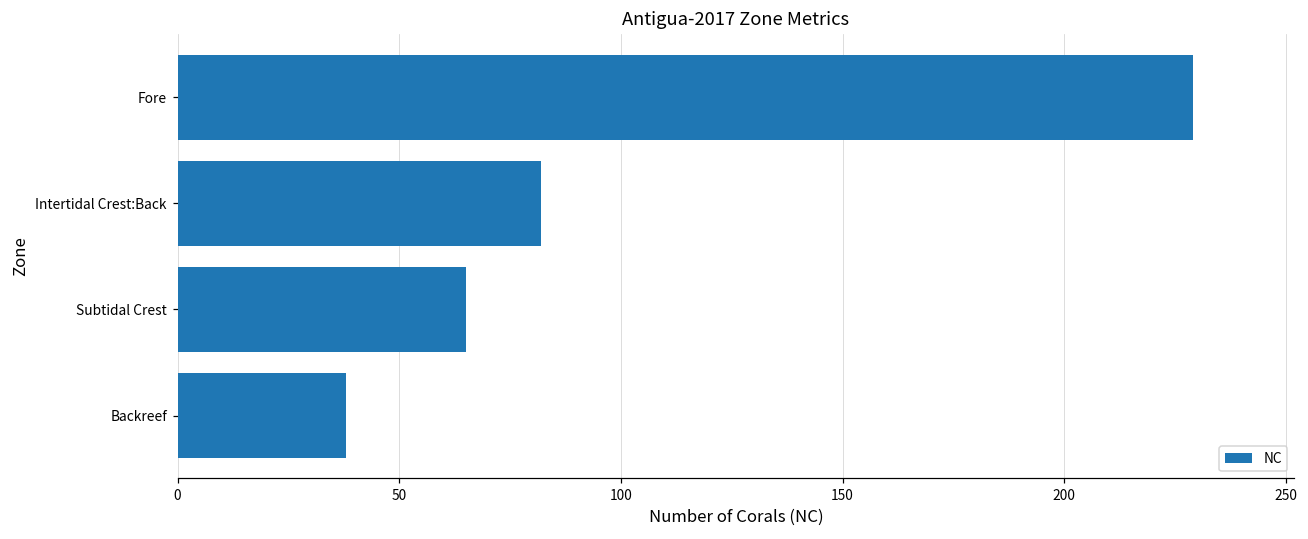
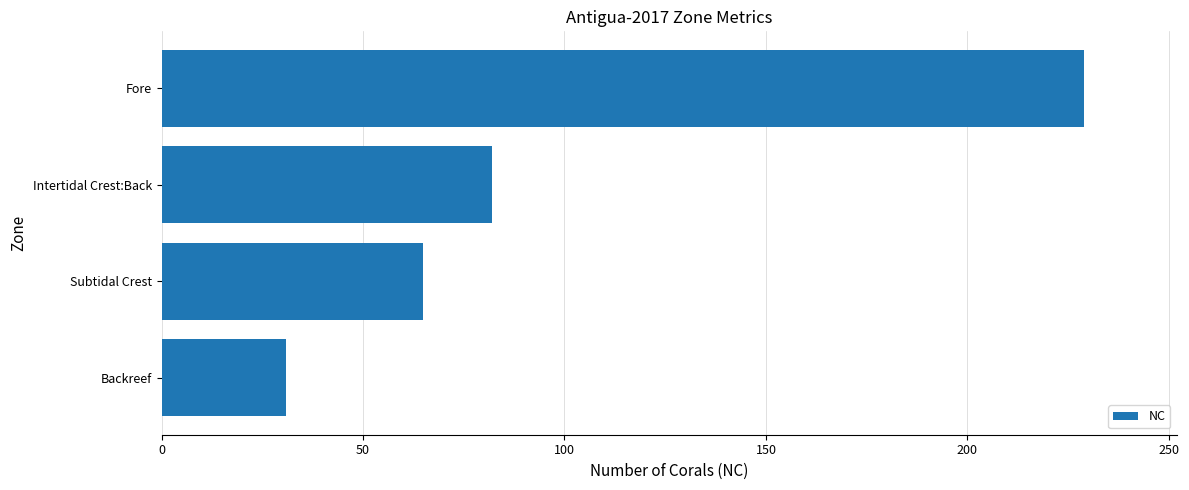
  {
    "Fore": 229,
    "Intertidal Crest:Back": 82,
    "Subtidal Crest": 65,
-   "Backreef": 38
+   "Backreef": 31
  }
